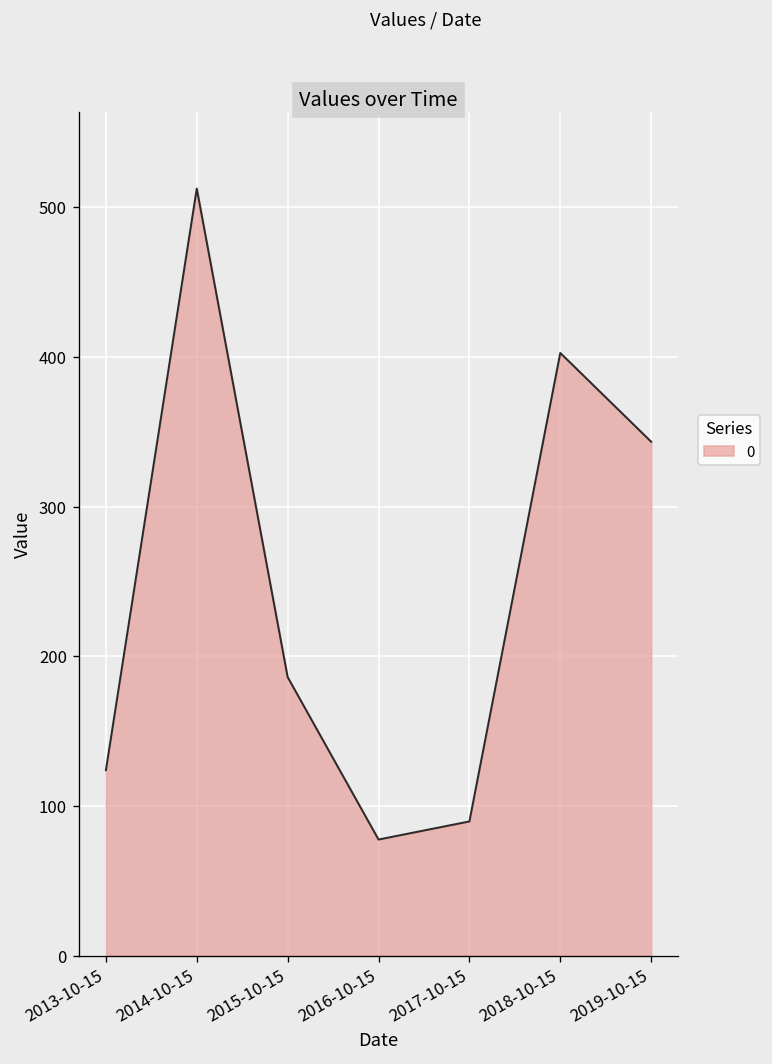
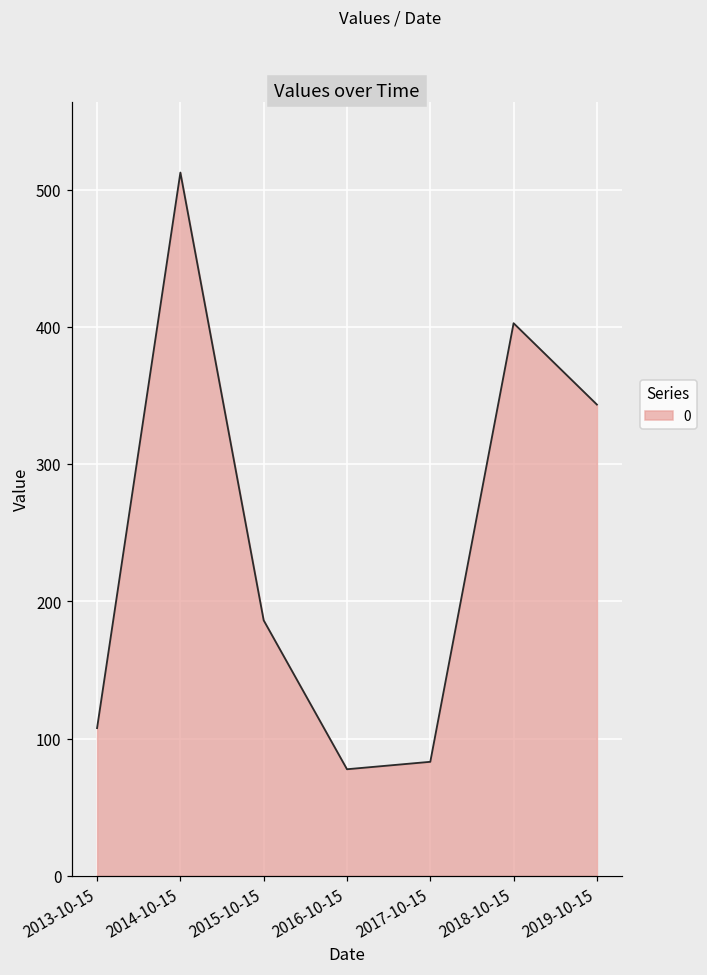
  {
-   "2013-10-15": 124,
+   "2013-10-15": 108,
    "2014-10-15": 512,
    "2015-10-15": 186,
    "2016-10-15": 78,
-   "2017-10-15": 90,
+   "2017-10-15": 83,
    "2018-10-15": 403,
    "2019-10-15": 343
  }
